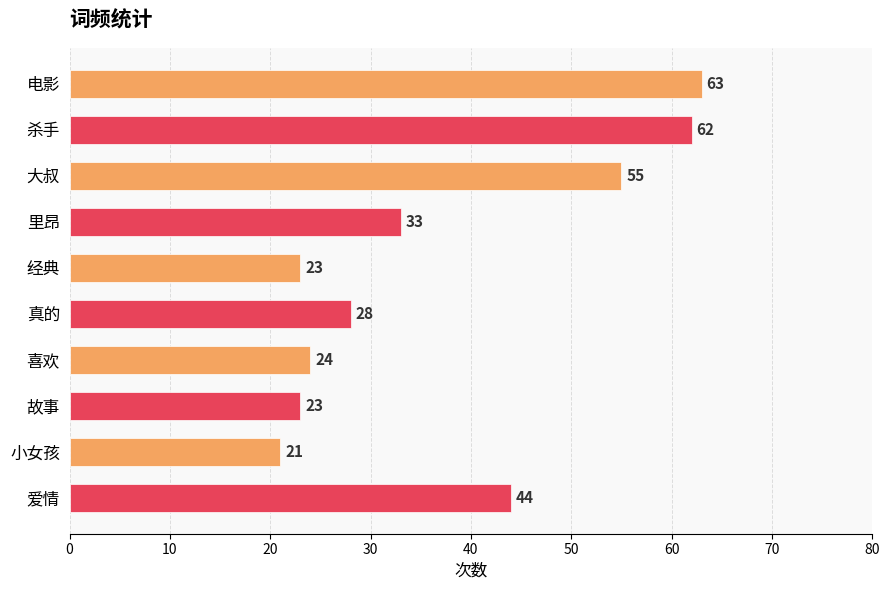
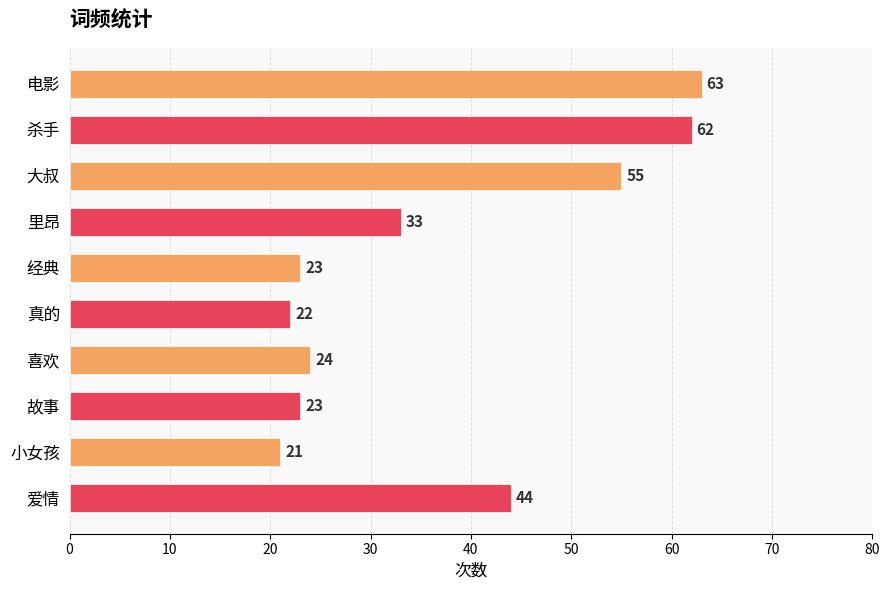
  {
    "电影": 63,
    "杀手": 62,
    "大叔": 55,
    "里昂": 33,
    "经典": 23,
-   "真的": 28,
+   "真的": 22,
    "喜欢": 24,
    "故事": 23,
    "小女孩": 21,
    "爱情": 44
  }
